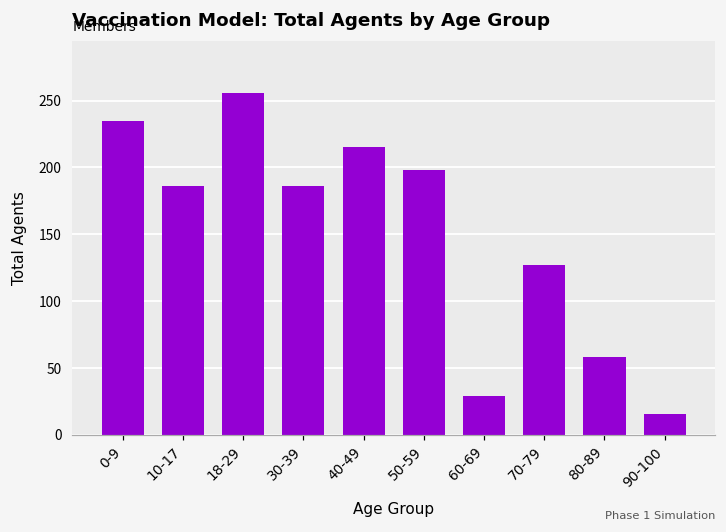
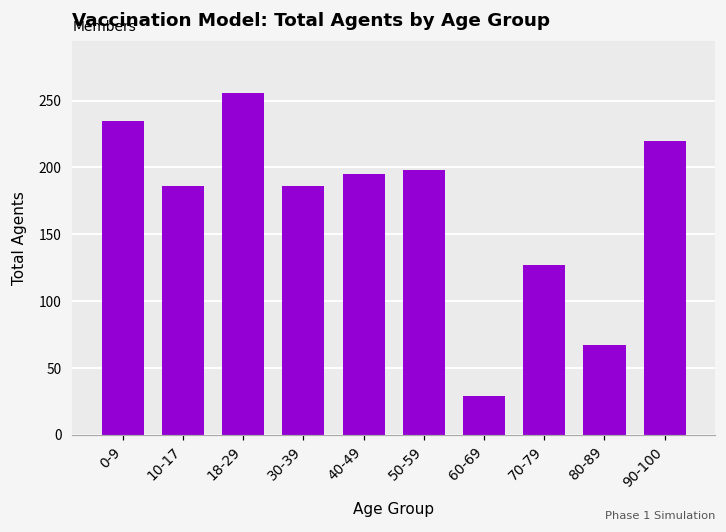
  {
    "0-9": 235,
    "10-17": 186,
    "18-29": 256,
    "30-39": 186,
-   "40-49": 215,
+   "40-49": 195,
    "50-59": 198,
    "60-69": 29,
    "70-79": 127,
-   "80-89": 58,
-   "90-100": 15
+   "80-89": 67,
+   "90-100": 220
  }
